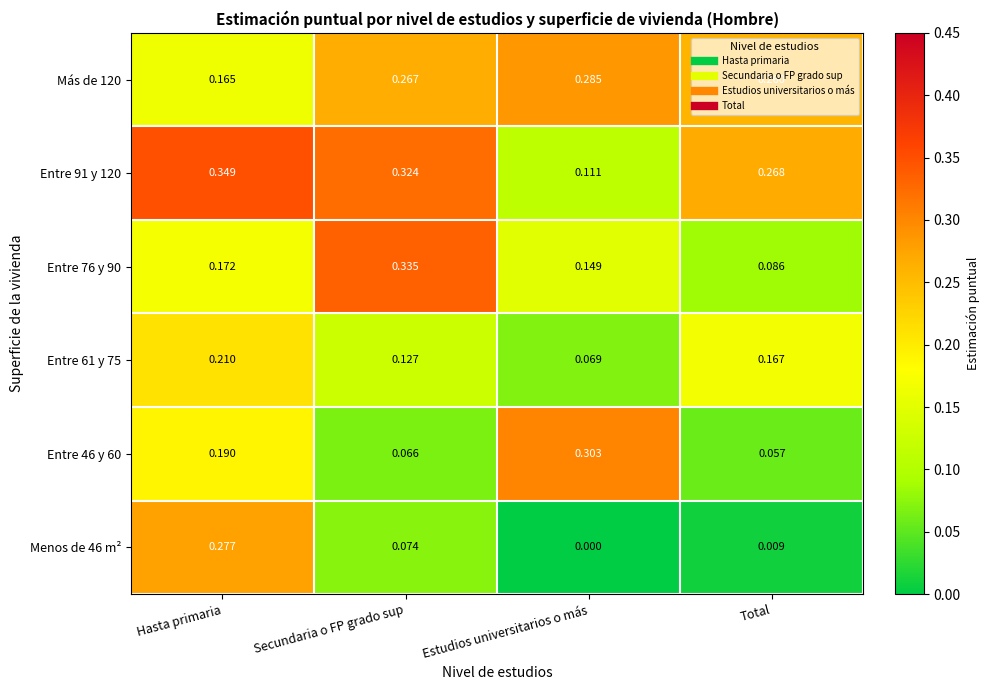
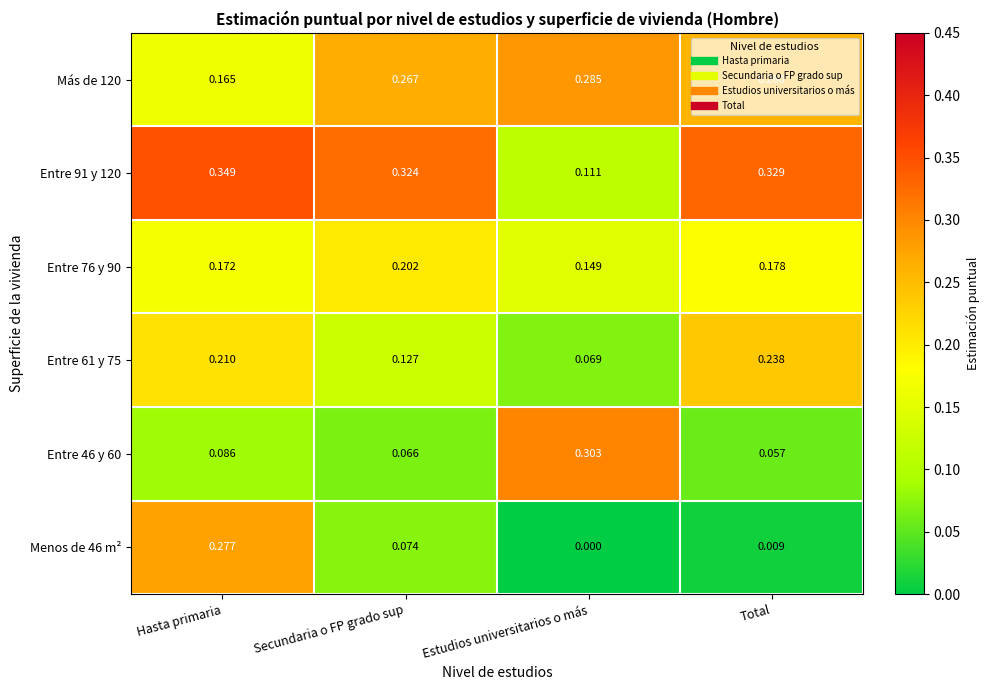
  {
    "Más de 120": {
      "Hasta primaria": 0.165,
      "Secundaria o FP grado sup": 0.267,
      "Estudios universitarios o más": 0.285
    },
    "Entre 91 y 120": {
      "Hasta primaria": 0.349,
      "Secundaria o FP grado sup": 0.324,
      "Estudios universitarios o más": 0.111,
-     "Total": 0.268
+     "Total": 0.329
    },
    "Entre 76 y 90": {
      "Hasta primaria": 0.172,
-     "Secundaria o FP grado sup": 0.335,
+     "Secundaria o FP grado sup": 0.202,
      "Estudios universitarios o más": 0.149,
-     "Total": 0.086
+     "Total": 0.178
    },
    "Entre 61 y 75": {
      "Hasta primaria": 0.210,
      "Secundaria o FP grado sup": 0.127,
      "Estudios universitarios o más": 0.069,
-     "Total": 0.167
+     "Total": 0.238
    },
    "Entre 46 y 60": {
-     "Hasta primaria": 0.190,
+     "Hasta primaria": 0.086,
      "Secundaria o FP grado sup": 0.066,
      "Estudios universitarios o más": 0.303,
      "Total": 0.057
    },
    "Menos de 46 m²": {
      "Hasta primaria": 0.277,
      "Secundaria o FP grado sup": 0.074,
      "Estudios universitarios o más": 0.000,
      "Total": 0.009
    }
  }
